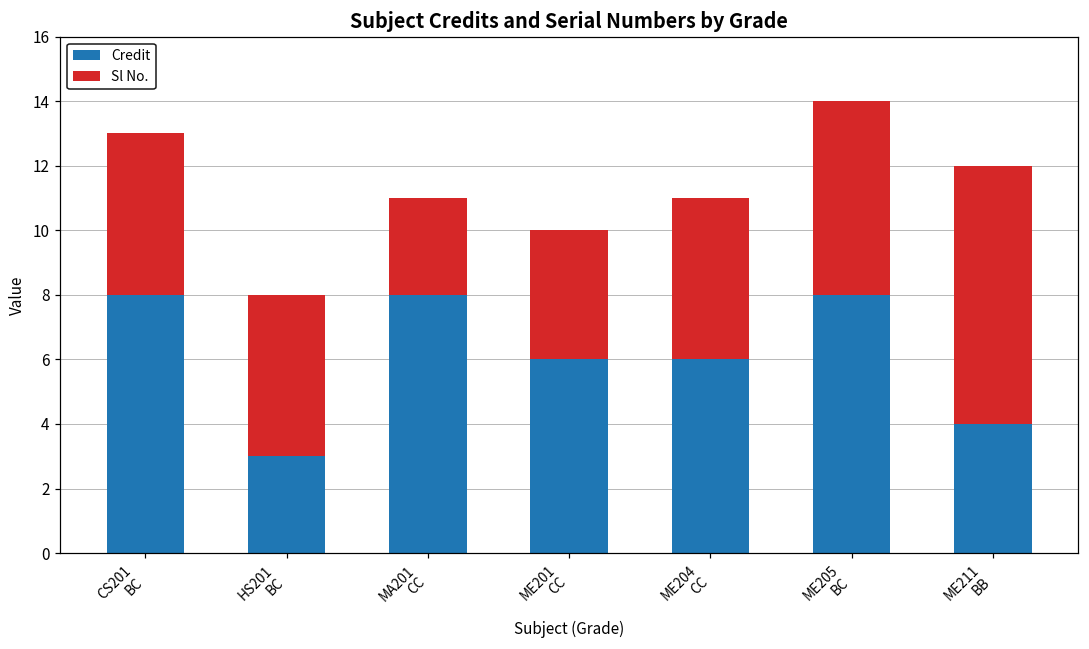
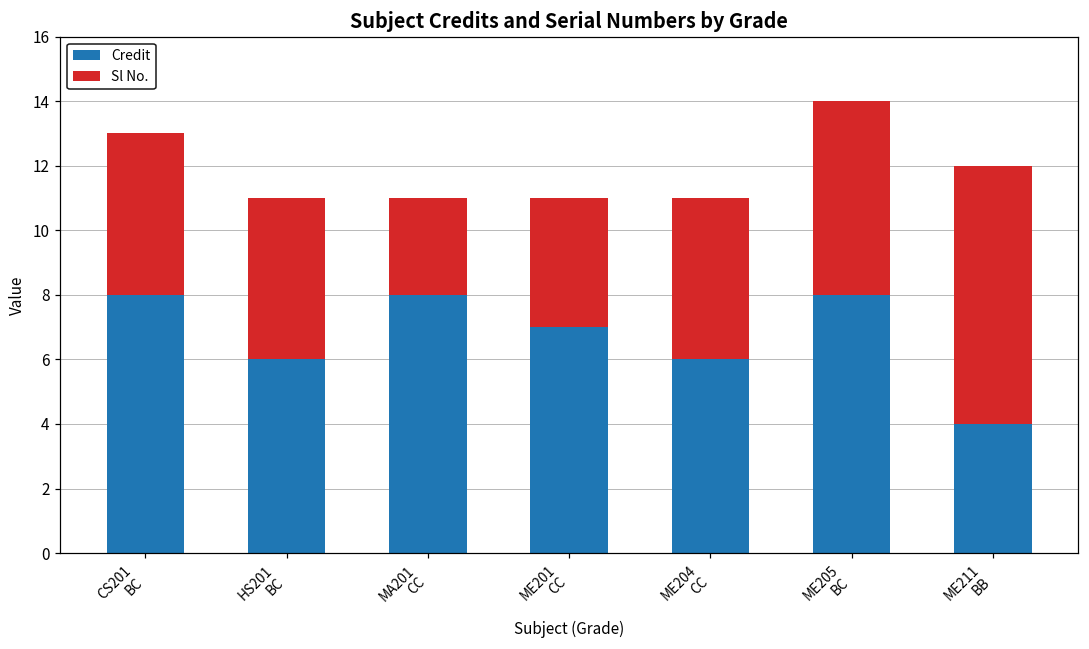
  {
    "Credit": {
      "CS201 BC": 8,
-     "HS201 BC": 3,
+     "HS201 BC": 6,
      "MA201 CC": 8,
-     "ME201 CC": 6,
+     "ME201 CC": 7,
      "ME204 CC": 6,
      "ME205 BC": 8,
      "ME211 BB": 4
    },
    "Sl No.": {
      "CS201 BC": 5,
      "HS201 BC": 5,
      "MA201 CC": 3,
      "ME201 CC": 4,
      "ME204 CC": 5,
      "ME205 BC": 6,
      "ME211 BB": 8
    }
  }
